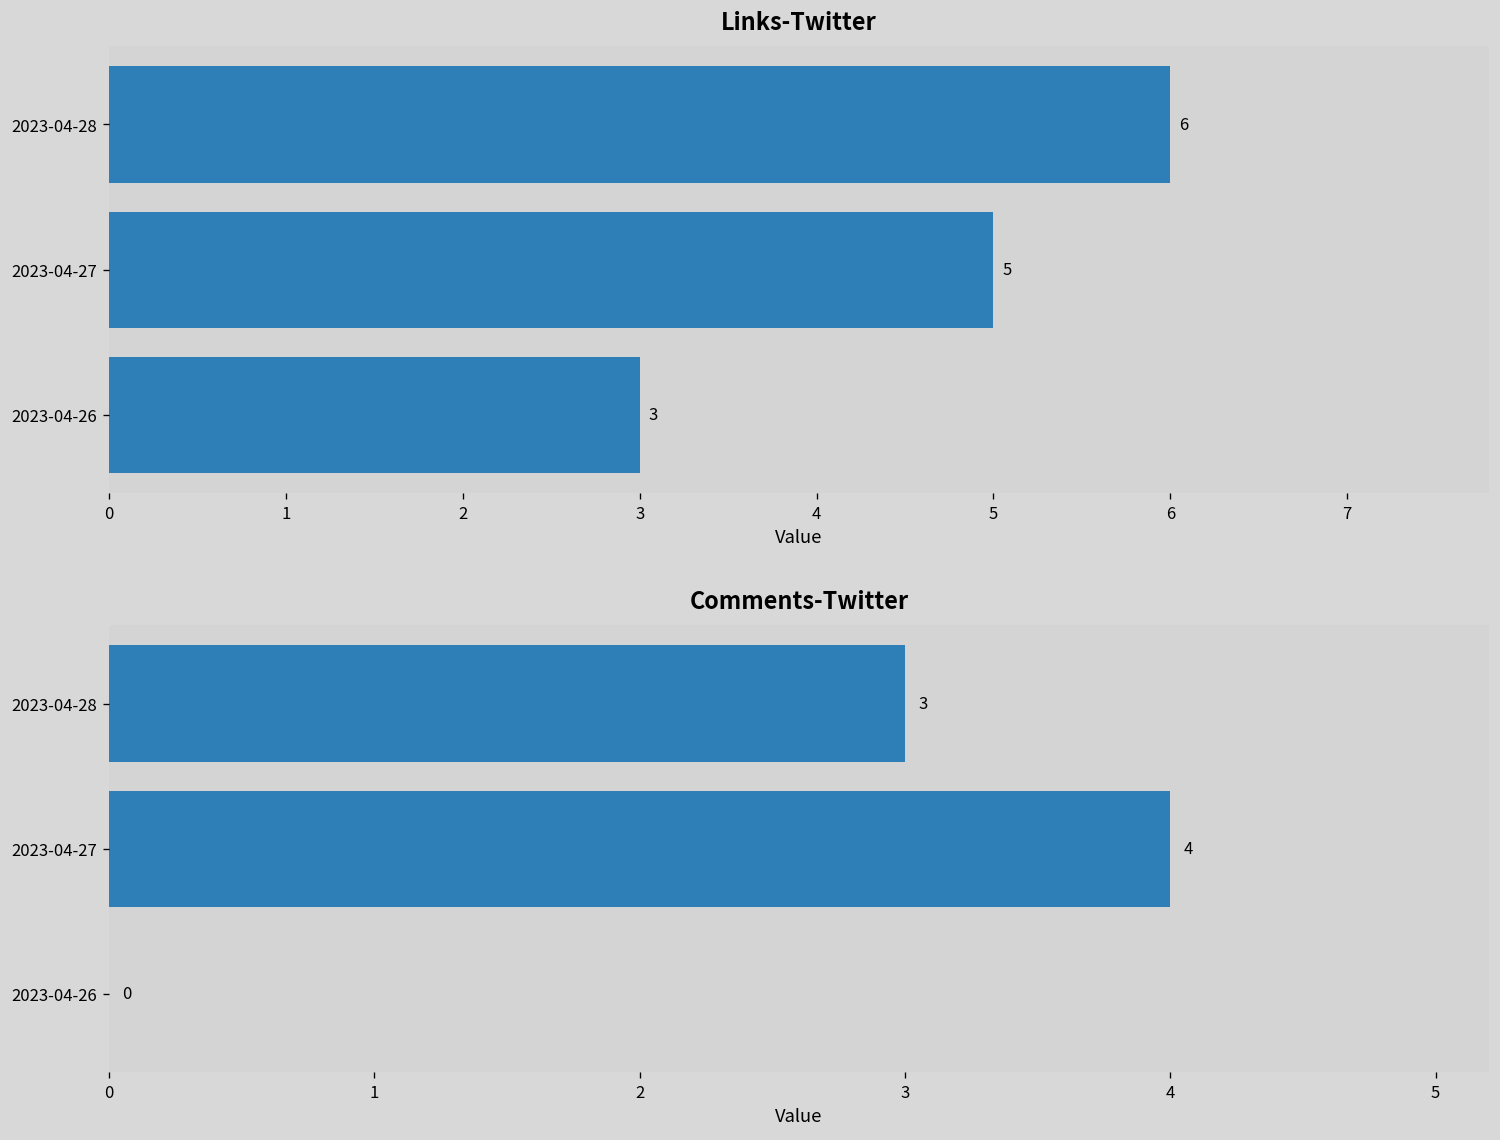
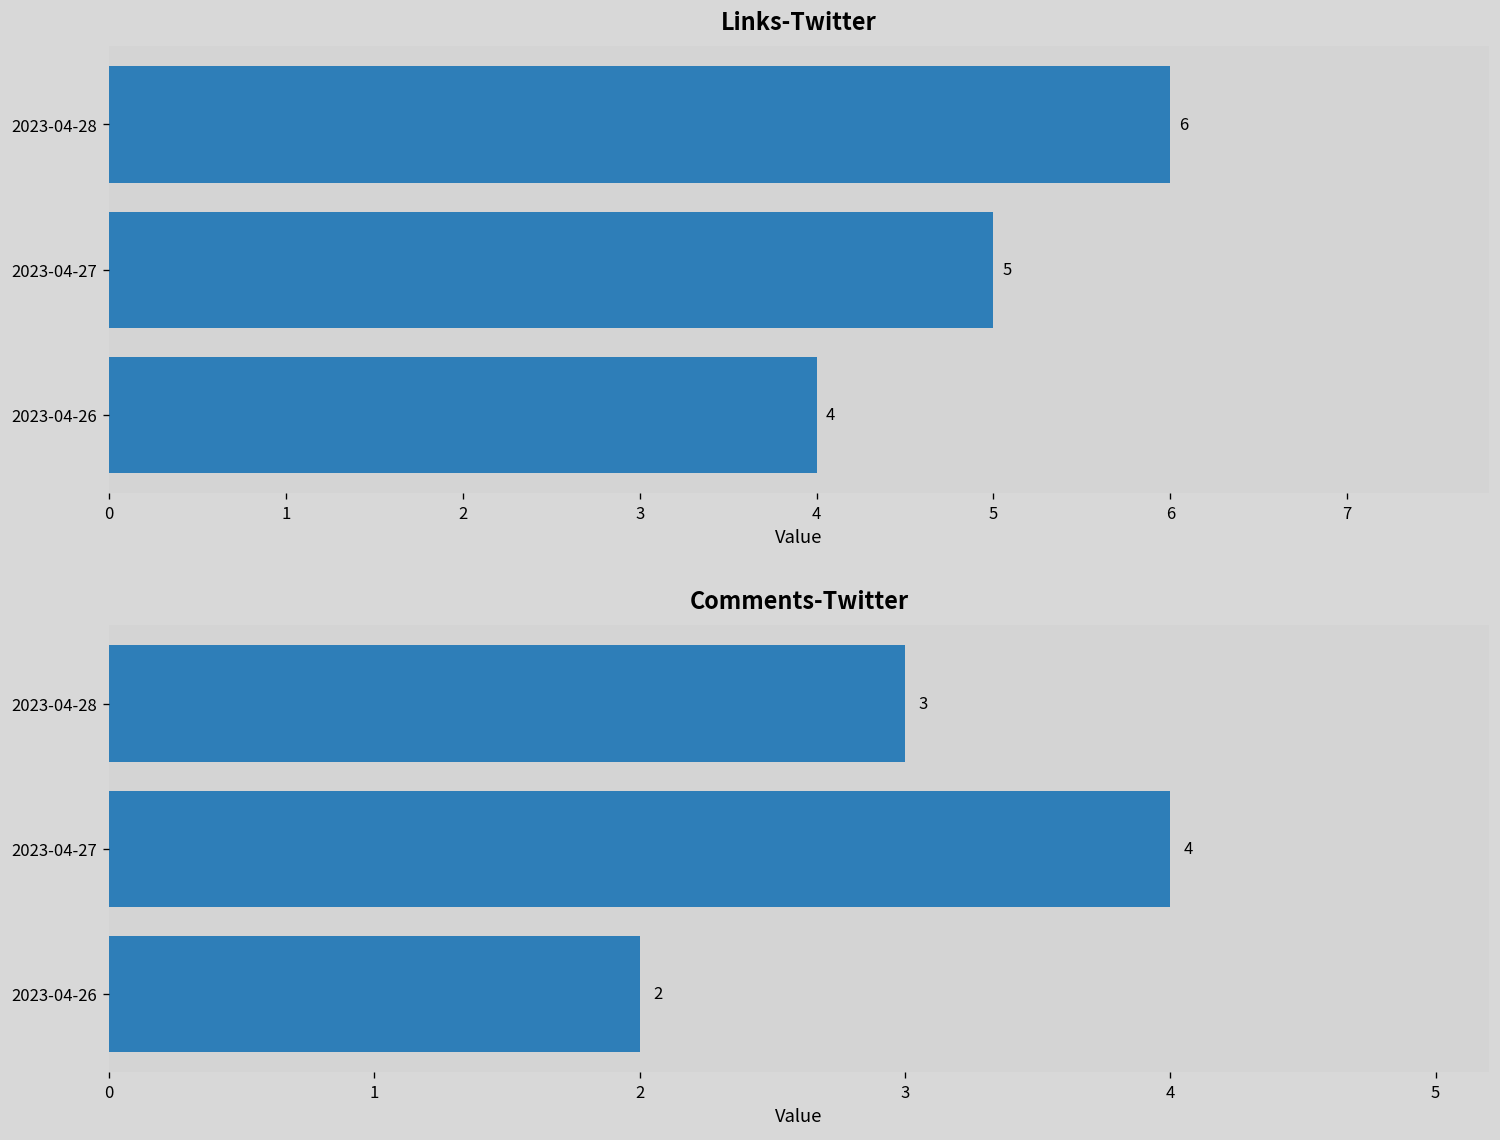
  {
    "Links-Twitter": {
      "2023-04-28": 6,
      "2023-04-27": 5,
-     "2023-04-26": 3
+     "2023-04-26": 4
    },
    "Comments-Twitter": {
      "2023-04-28": 3,
      "2023-04-27": 4,
-     "2023-04-26": 0
+     "2023-04-26": 2
    }
  }
